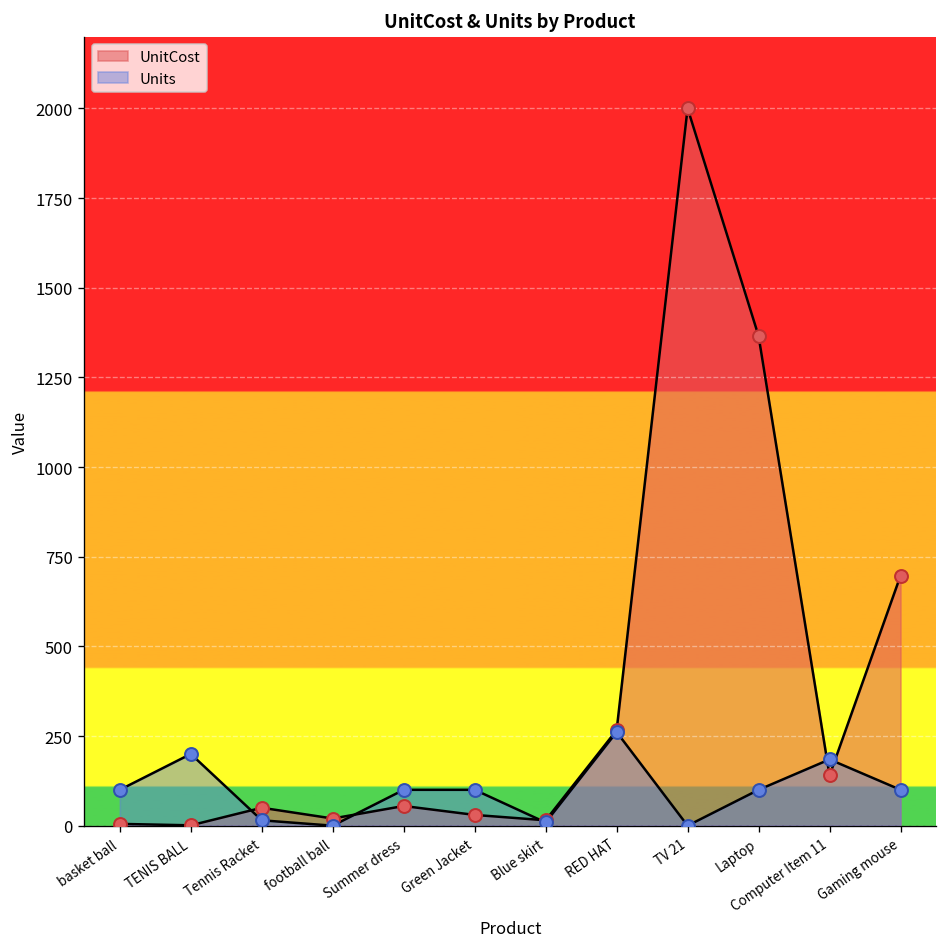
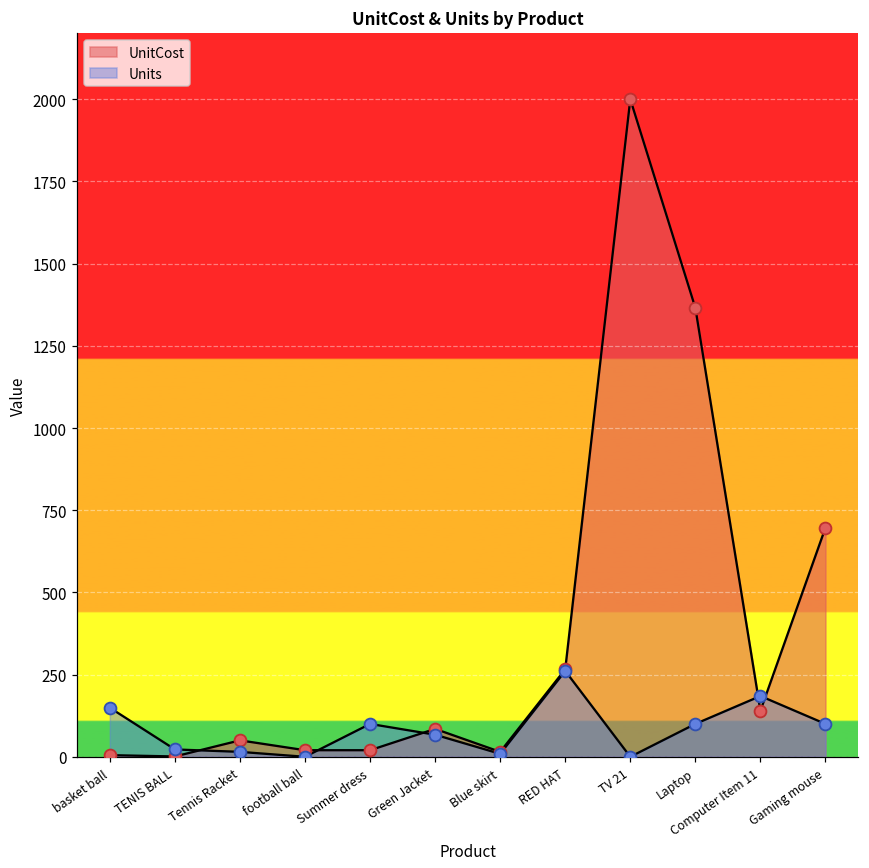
  {
    "UnitCost": {
      "basket ball": 10,
      "TENIS BALL": 0,
      "Tennis Racket": 50,
      "football ball": 20,
-     "Summer dress": 50,
-     "Green Jacket": 30,
+     "Summer dress": 20,
+     "Green Jacket": 80,
      "TV 21": 2000,
      "Laptop": 1370,
      "Computer Item 11": 140,
      "Gaming mouse": 700
    },
    "Units": {
-     "basket ball": 100,
-     "TENIS BALL": 200,
+     "basket ball": 150,
+     "TENIS BALL": 20,
      "Tennis Racket": 20,
      "football ball": 0,
      "Summer dress": 100,
-     "Green Jacket": 100,
+     "Green Jacket": 70,
      "TV 21": 0,
      "Laptop": 100,
      "Computer Item 11": 180,
      "Gaming mouse": 100
    }
  }
